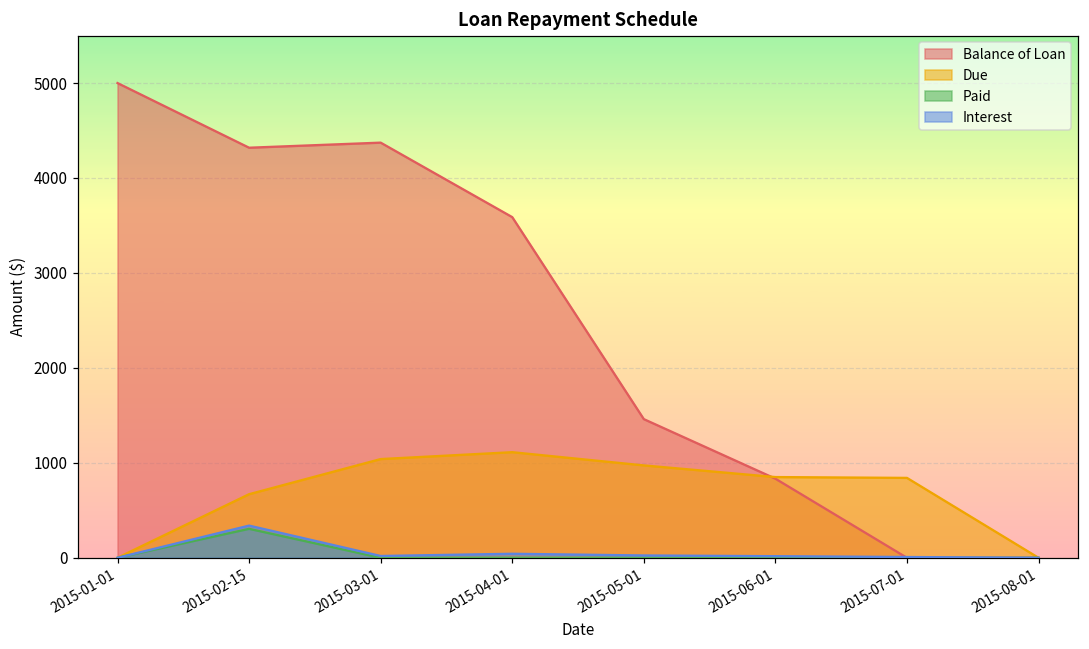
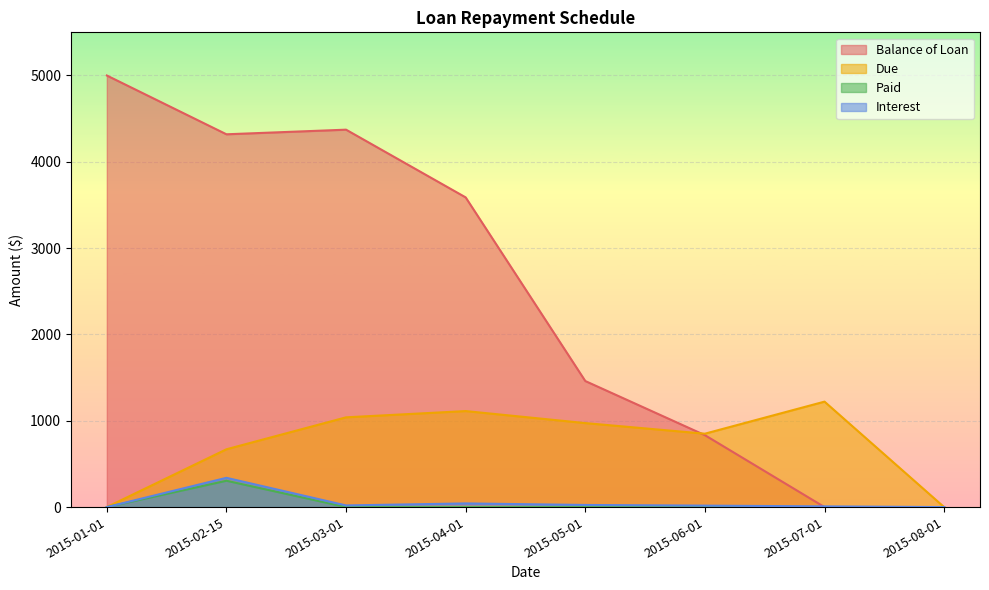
  {
    "Balance of Loan": {
      "2015-01-01": 5000,
      "2015-02-15": 4300,
      "2015-03-01": 4400,
      "2015-04-01": 3600,
      "2015-05-01": 1500
    },
    "Due": {
      "2015-02-15": 700,
      "2015-03-01": 1000,
      "2015-04-01": 1100,
      "2015-05-01": 1000,
-     "2015-07-01": 800
+     "2015-07-01": 1200
    },
    "Paid": {
      "2015-02-15": 300,
      "2015-04-01": 0
    },
    "Interest": {
      "2015-02-15": 300,
      "2015-04-01": 0
    }
  }
